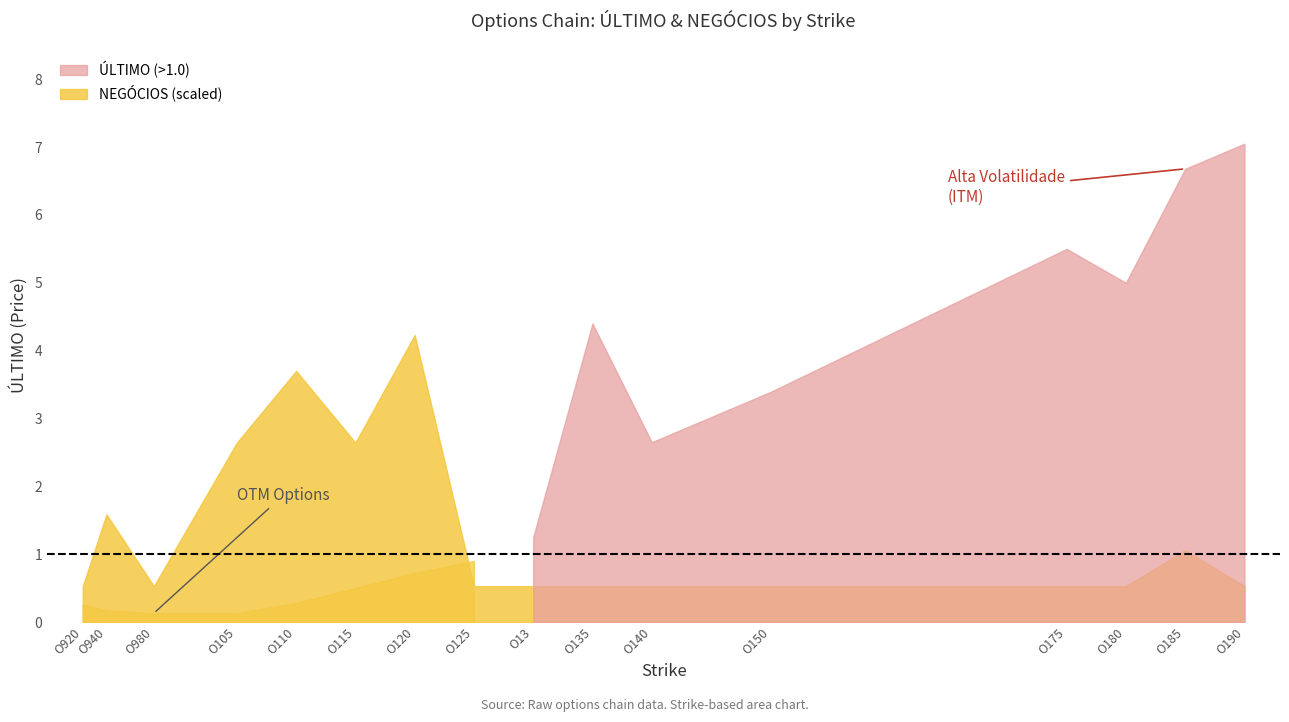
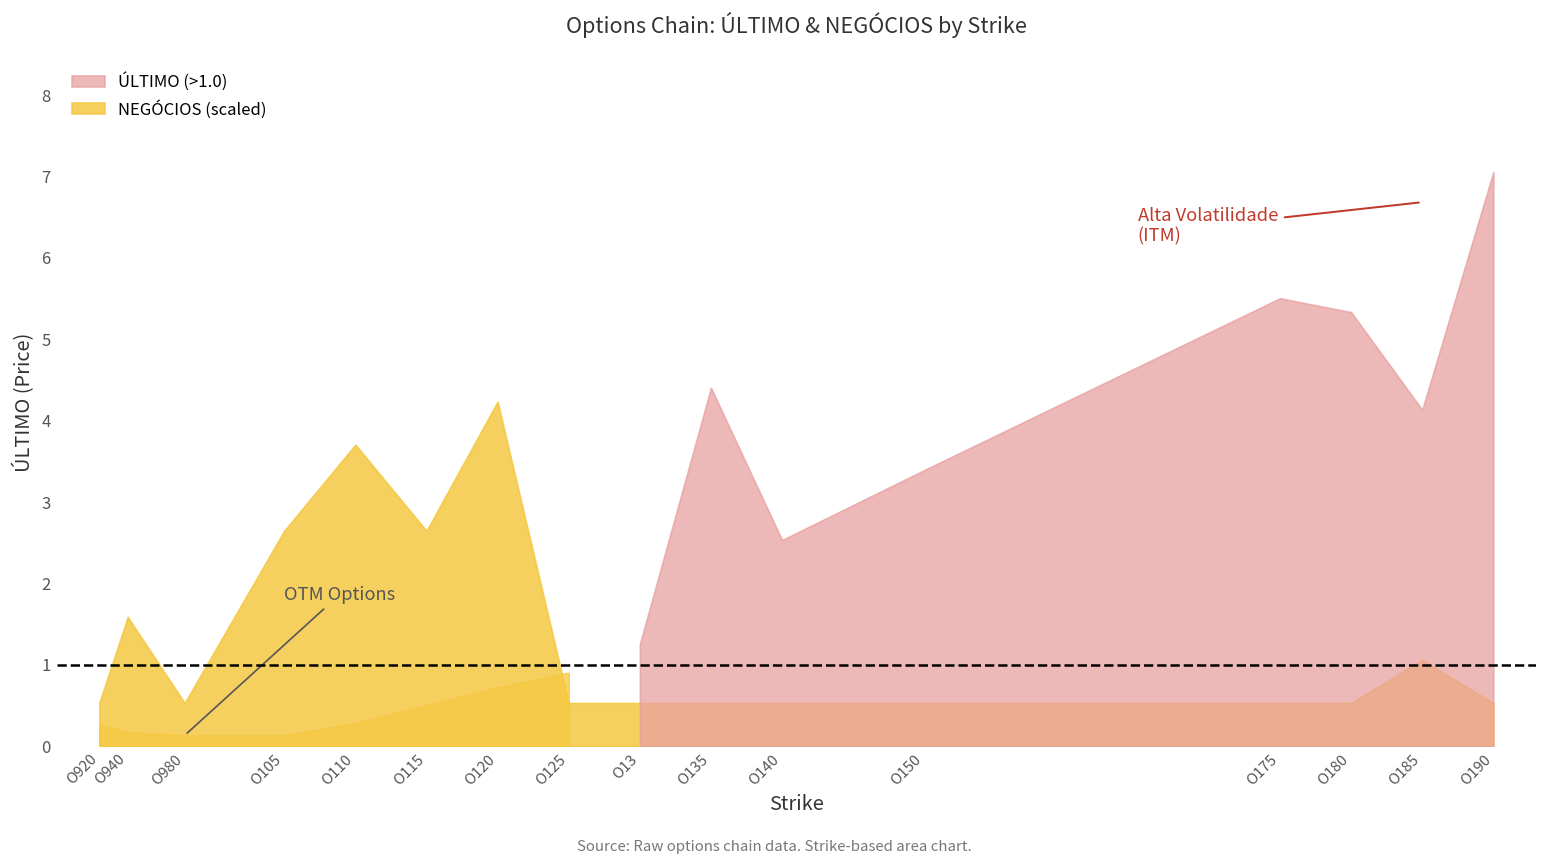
  {
    "ÚLTIMO (>1.0)": {
      "O13": 1.3,
      "O135": 4.4,
-     "O140": 2.7,
+     "O140": 2.5,
      "O150": 3.4,
      "O175": 5.5,
-     "O180": 5.0,
-     "O185": 6.7,
+     "O180": 5.3,
+     "O185": 4.1,
      "O190": 7.1
    }
  }
